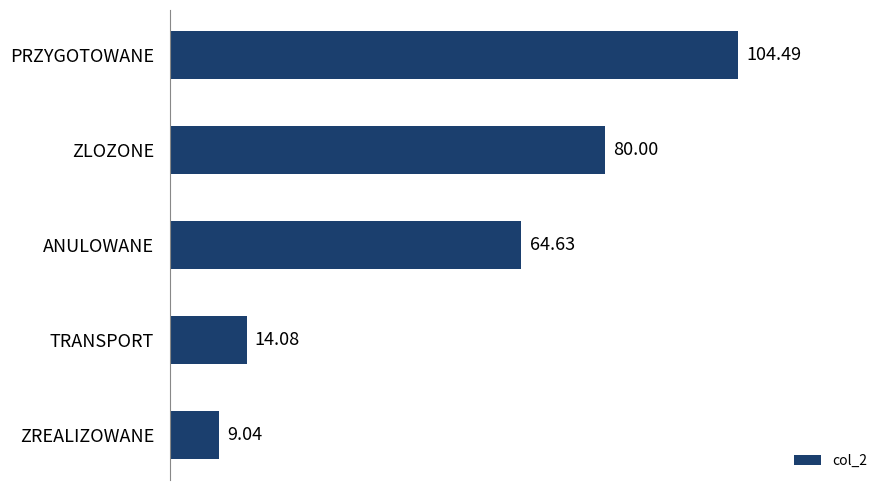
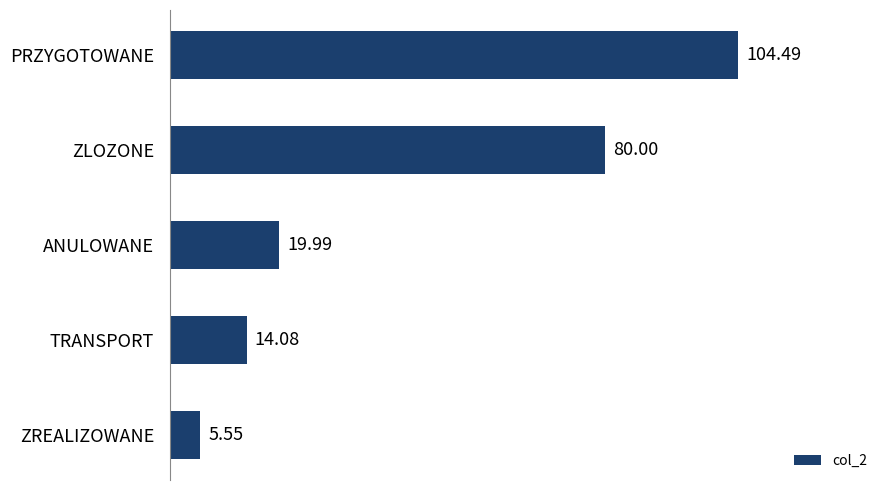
  {
    "PRZYGOTOWANE": 104.49,
    "ZLOZONE": 80.00,
-   "ANULOWANE": 64.63,
+   "ANULOWANE": 19.99,
    "TRANSPORT": 14.08,
-   "ZREALIZOWANE": 9.04
+   "ZREALIZOWANE": 5.55
  }
